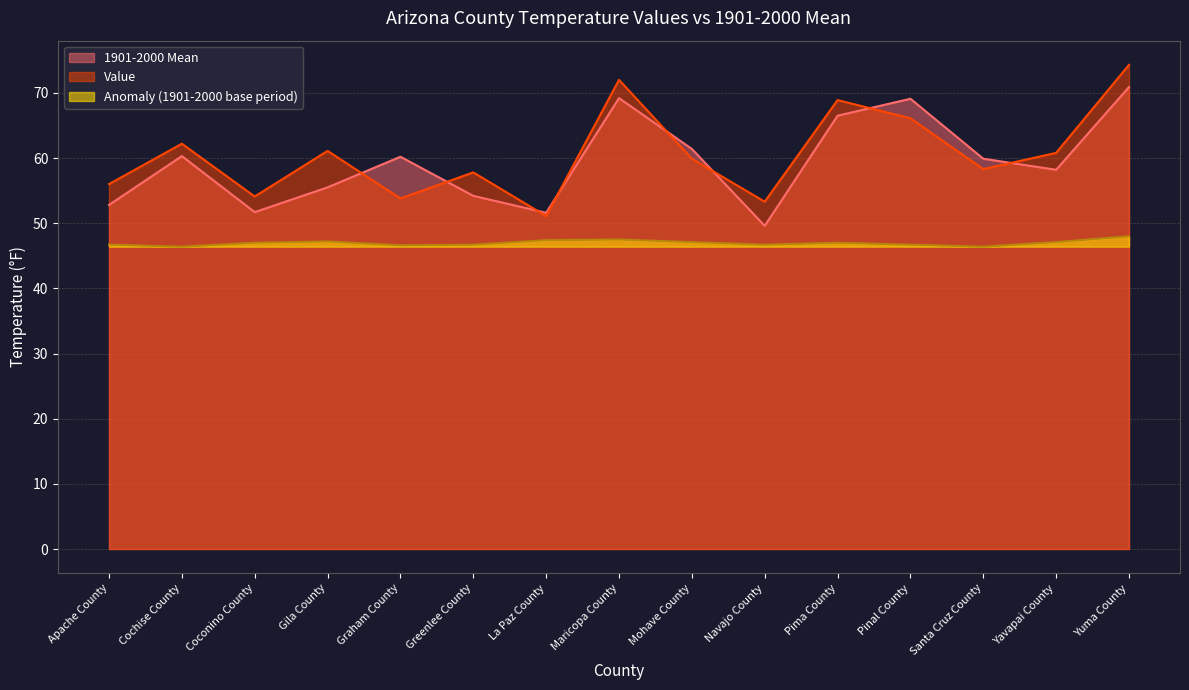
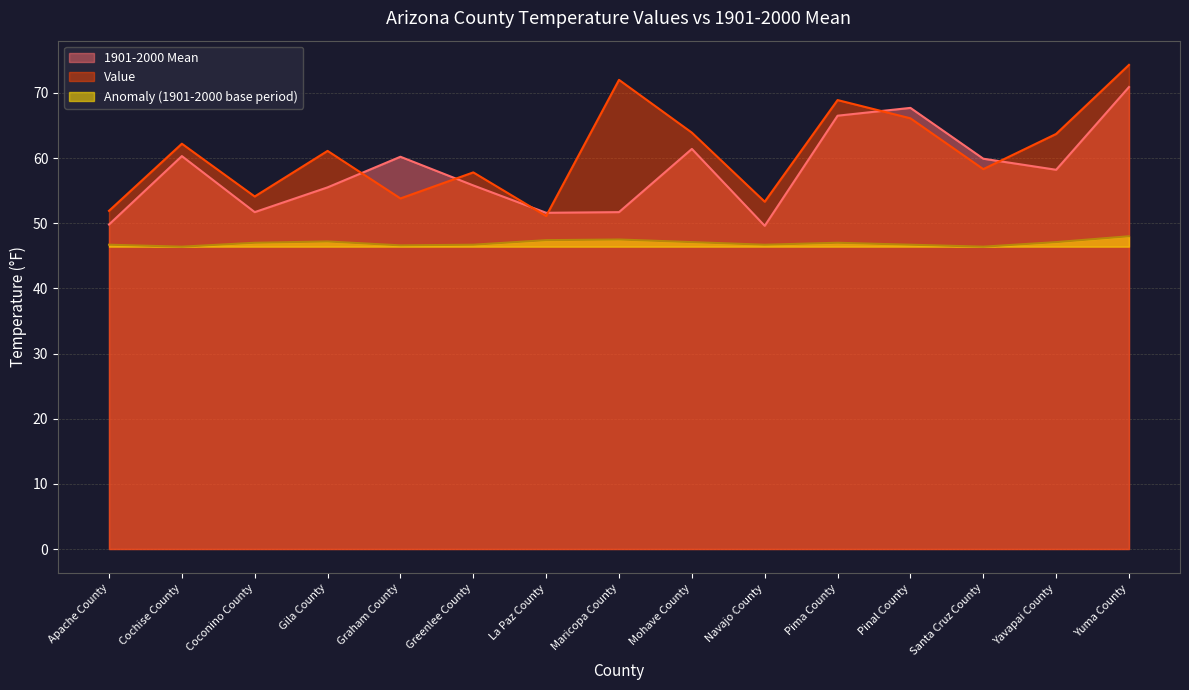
  {
    "1901-2000 Mean": {
-     "Apache County": 53,
+     "Apache County": 50,
      "Cochise County": 60,
      "Coconino County": 52,
      "Gila County": 56,
      "Graham County": 60,
-     "Greenlee County": 54,
+     "Greenlee County": 56,
      "La Paz County": 52,
-     "Maricopa County": 69,
+     "Maricopa County": 52,
      "Mohave County": 61,
      "Navajo County": 50,
      "Pima County": 67,
-     "Pinal County": 69,
+     "Pinal County": 68,
      "Santa Cruz County": 60,
      "Yavapai County": 58,
      "Yuma County": 71
    },
    "Value": {
-     "Apache County": 56,
+     "Apache County": 52,
      "Cochise County": 62,
      "Coconino County": 54,
      "Gila County": 61,
      "Graham County": 54,
      "Greenlee County": 58,
      "La Paz County": 51,
      "Maricopa County": 72,
-     "Mohave County": 60,
+     "Mohave County": 64,
      "Navajo County": 53,
      "Pima County": 69,
      "Pinal County": 66,
      "Santa Cruz County": 58,
-     "Yavapai County": 61,
+     "Yavapai County": 64,
      "Yuma County": 74
    },
    "Anomaly (1901-2000 base period)": {
      "Apache County": 47,
      "Cochise County": 0,
      "Coconino County": 47,
      "Gila County": 47,
      "Graham County": 47,
      "Greenlee County": 47,
      "La Paz County": 47,
      "Maricopa County": 48,
      "Mohave County": 47,
      "Navajo County": 47,
      "Pima County": 47,
      "Pinal County": 47,
      "Santa Cruz County": 0,
      "Yavapai County": 47,
      "Yuma County": 48
    }
  }
